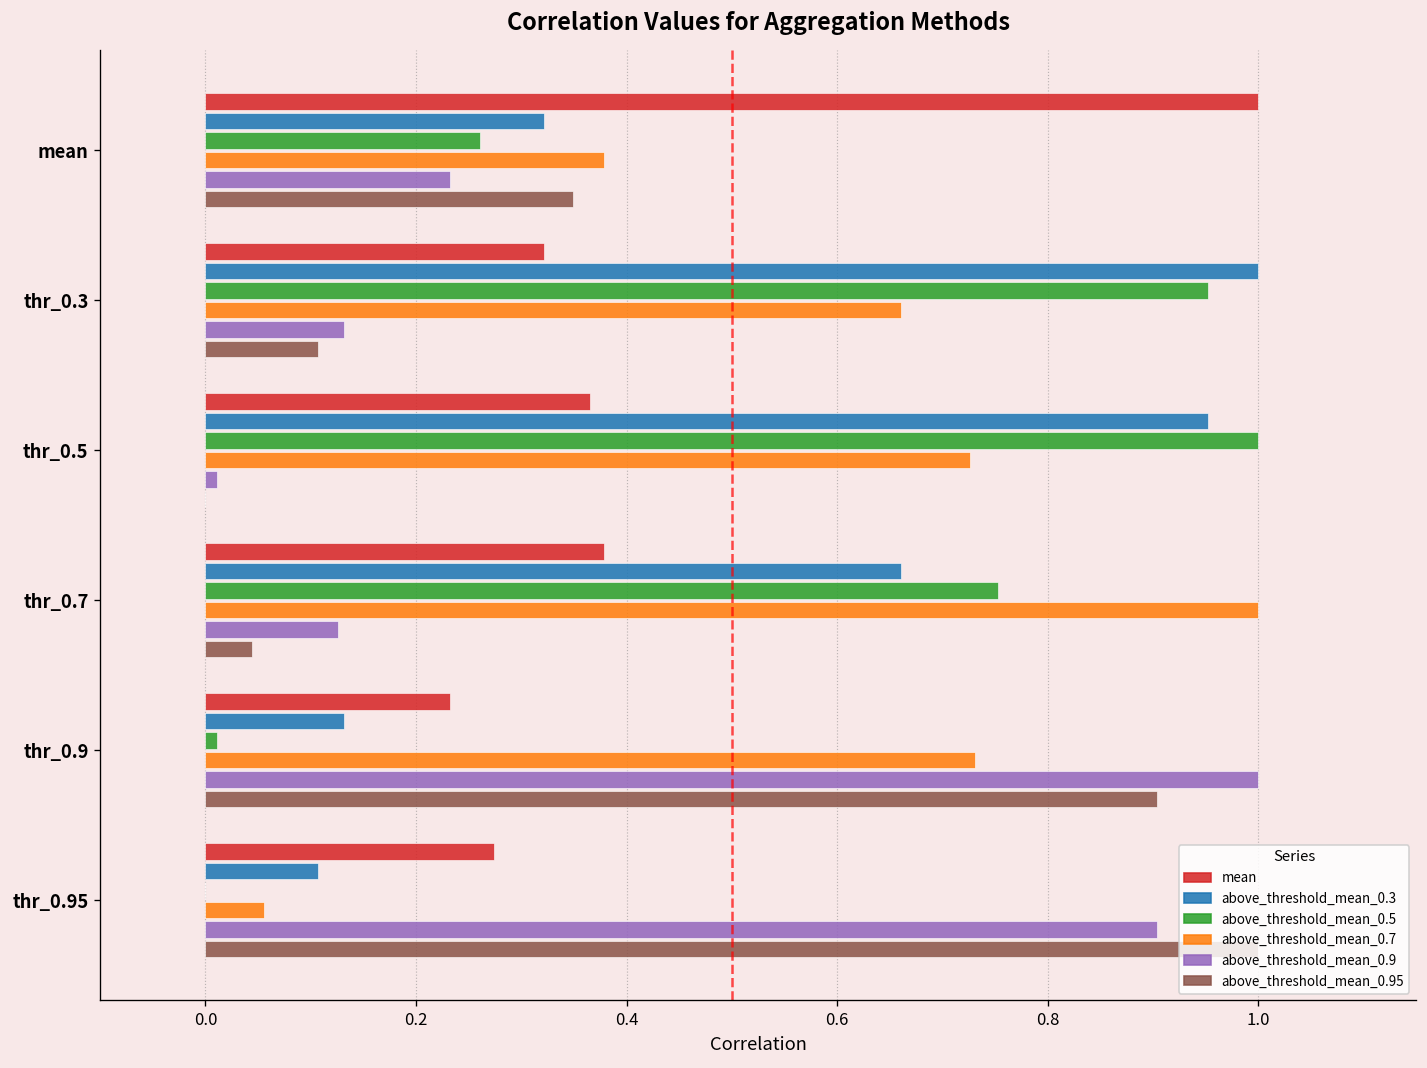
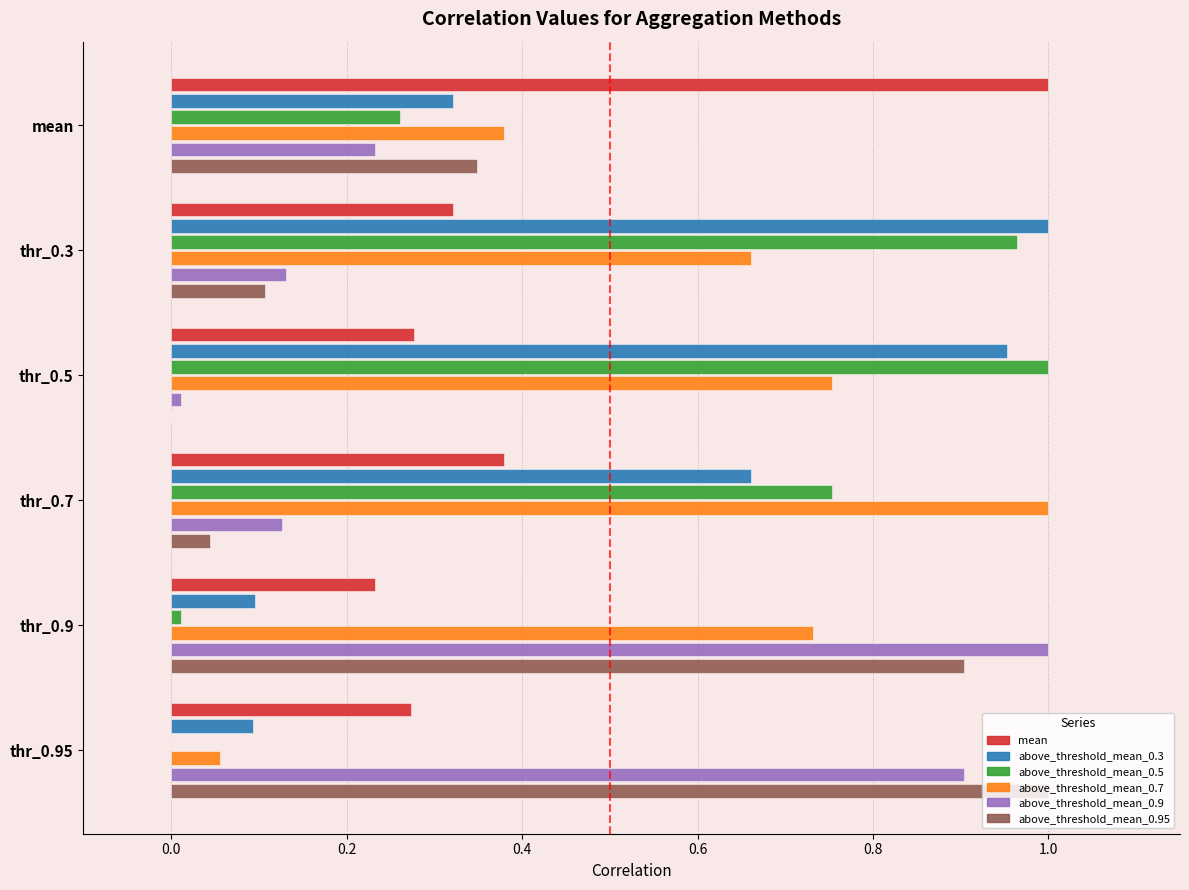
  {
    "mean": {
      "mean": 1.00,
      "thr_0.3": 0.32,
-     "thr_0.5": 0.36,
+     "thr_0.5": 0.28,
      "thr_0.7": 0.38,
      "thr_0.9": 0.23,
      "thr_0.95": 0.27
    },
    "above_threshold_mean_0.3": {
      "mean": 0.32,
      "thr_0.3": 1.00,
      "thr_0.5": 0.95,
      "thr_0.7": 0.66,
-     "thr_0.9": 0.13,
-     "thr_0.95": 0.11
+     "thr_0.9": 0.10,
+     "thr_0.95": 0.09
    },
    "above_threshold_mean_0.5": {
      "mean": 0.26,
-     "thr_0.3": 0.95,
+     "thr_0.3": 0.96,
      "thr_0.5": 1.00,
      "thr_0.7": 0.75,
      "thr_0.9": 0.01,
      "thr_0.95": 0.00
    },
    "above_threshold_mean_0.7": {
      "mean": 0.38,
      "thr_0.3": 0.66,
-     "thr_0.5": 0.73,
+     "thr_0.5": 0.75,
      "thr_0.7": 1.00,
      "thr_0.9": 0.73,
      "thr_0.95": 0.06
    },
    "above_threshold_mean_0.9": {
      "mean": 0.23,
      "thr_0.3": 0.13,
      "thr_0.5": 0.01,
      "thr_0.7": 0.13,
      "thr_0.9": 1.00,
      "thr_0.95": 0.90
    },
    "above_threshold_mean_0.95": {
      "mean": 0.35,
      "thr_0.3": 0.11,
      "thr_0.5": 0.00,
      "thr_0.7": 0.04,
      "thr_0.9": 0.90
    }
  }
